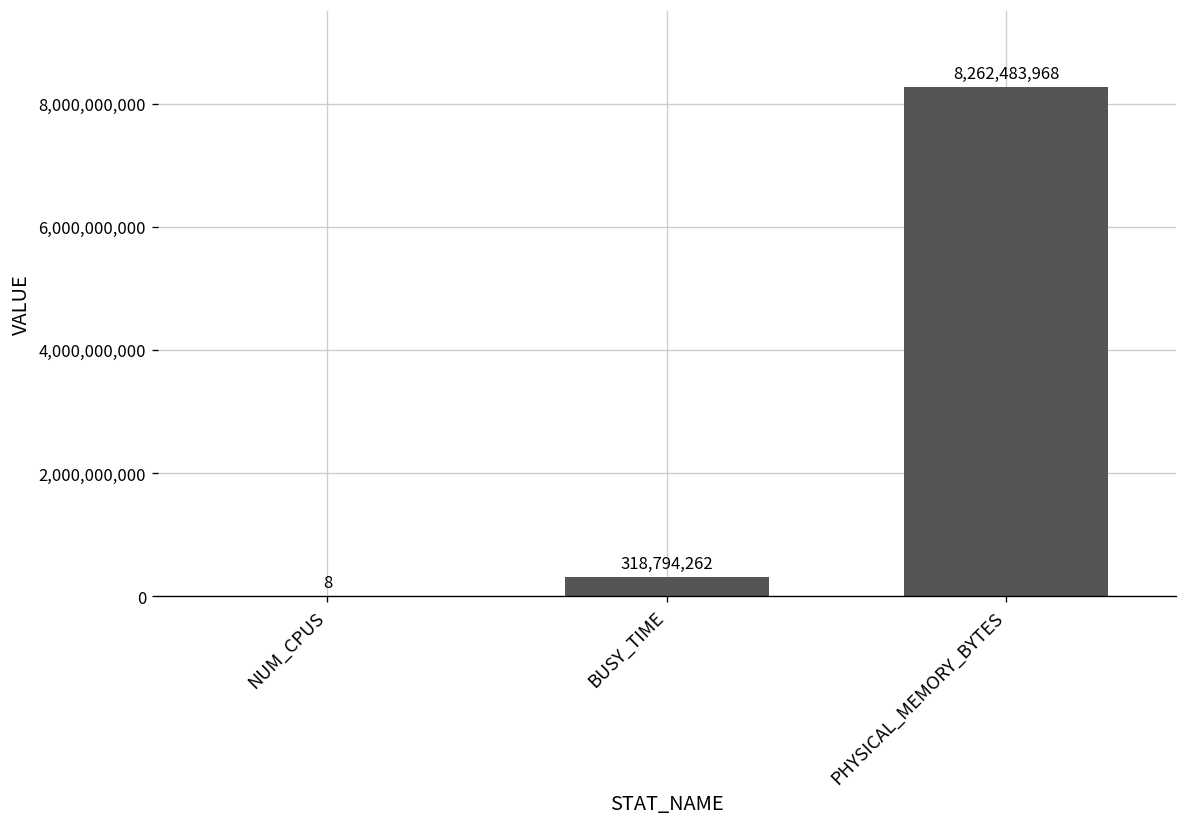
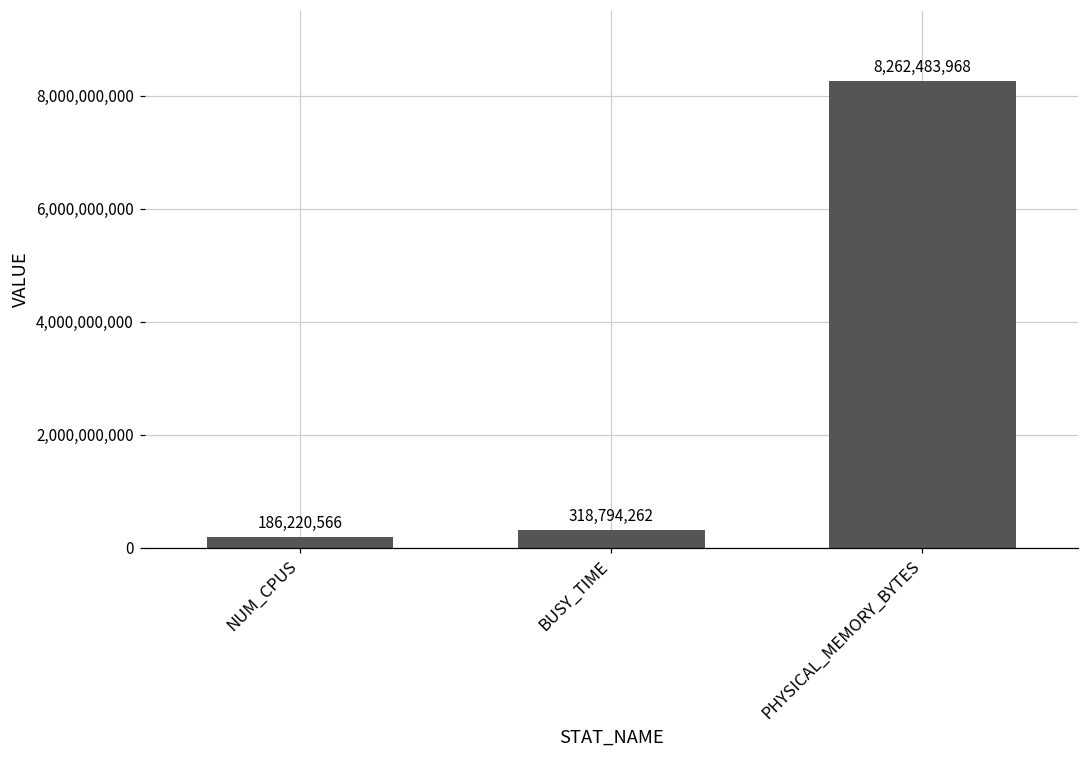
  {
-   "NUM_CPUS": "8",
+   "NUM_CPUS": "186,220,566",
    "BUSY_TIME": "318,794,262",
    "PHYSICAL_MEMORY_BYTES": "8,262,483,968"
  }
